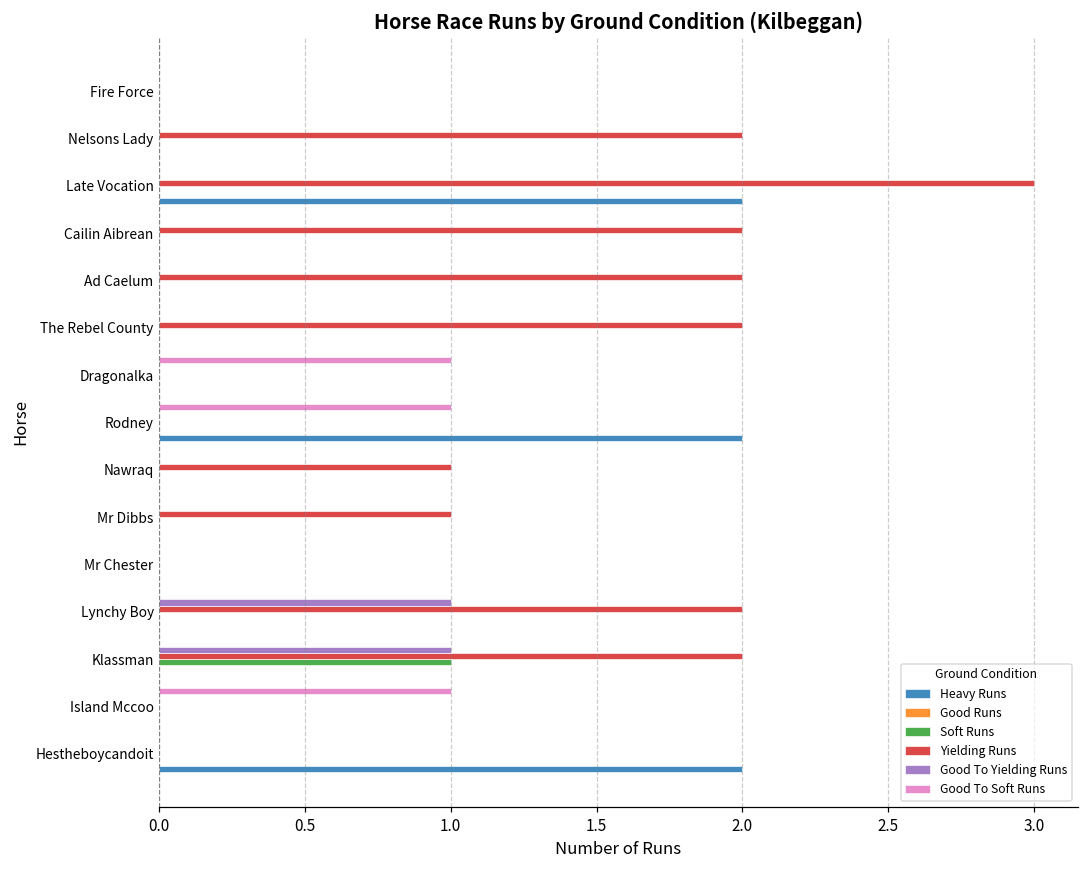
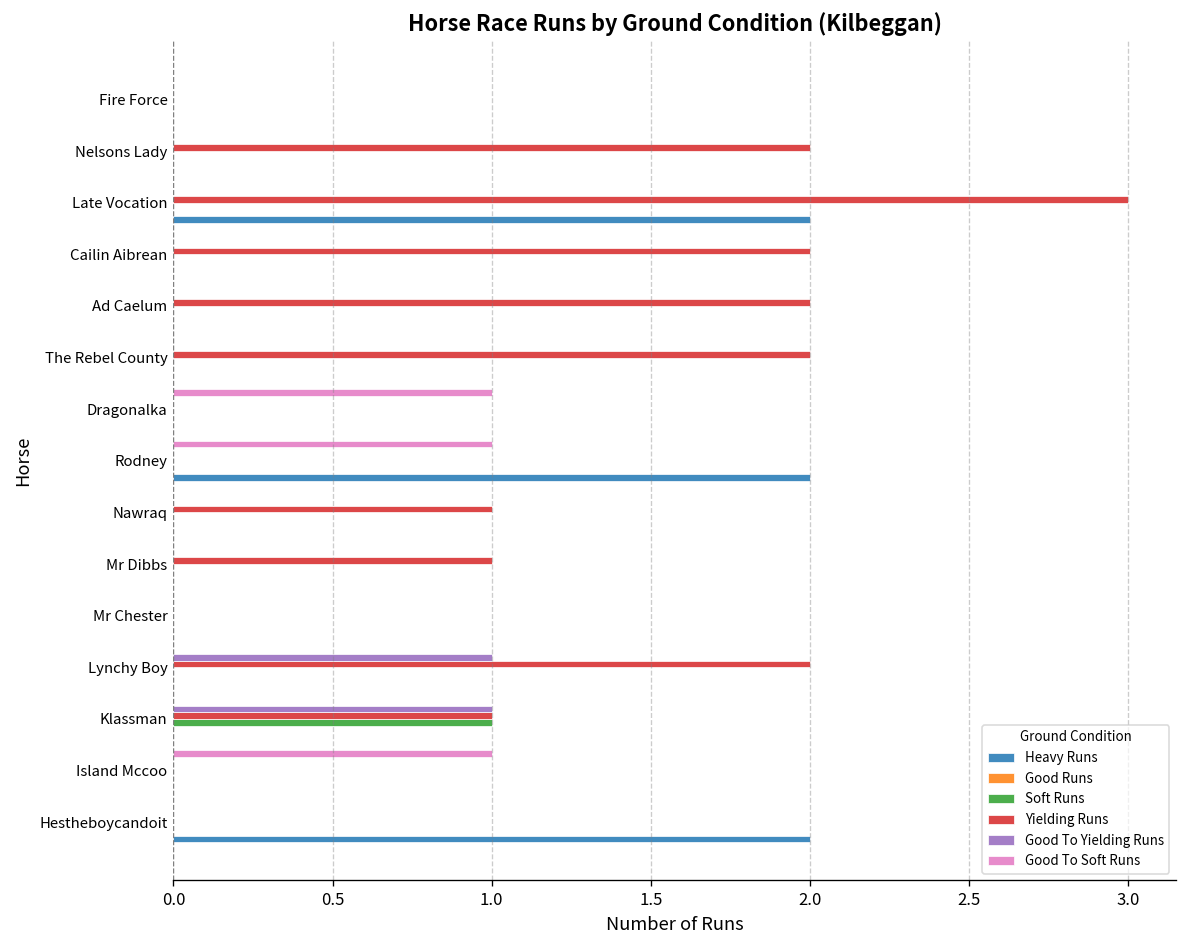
  {
    "Heavy Runs": {
      "Fire Force": 0,
      "Nelsons Lady": 0,
      "Late Vocation": 2,
      "Cailin Aibrean": 0,
      "Ad Caelum": 0,
      "The Rebel County": 0,
      "Dragonalka": 0,
      "Rodney": 2,
      "Nawraq": 0,
      "Mr Dibbs": 0,
      "Mr Chester": 0,
      "Lynchy Boy": 0,
      "Klassman": 0,
      "Island Mccoo": 0,
      "Hestheboycandoit": 2
    },
    "Good Runs": {
      "Fire Force": 0,
      "Nelsons Lady": 0,
      "Late Vocation": 0,
      "Cailin Aibrean": 0,
      "Ad Caelum": 0,
      "The Rebel County": 0,
      "Dragonalka": 0,
      "Rodney": 0,
      "Nawraq": 0,
      "Mr Dibbs": 0,
      "Mr Chester": 0,
      "Lynchy Boy": 0,
      "Klassman": 0,
      "Island Mccoo": 0,
      "Hestheboycandoit": 0
    },
    "Soft Runs": {
      "Fire Force": 0,
      "Nelsons Lady": 0,
      "Late Vocation": 0,
      "Cailin Aibrean": 0,
      "Ad Caelum": 0,
      "The Rebel County": 0,
      "Dragonalka": 0,
      "Rodney": 0,
      "Nawraq": 0,
      "Mr Dibbs": 0,
      "Mr Chester": 0,
      "Lynchy Boy": 0,
      "Klassman": 1,
      "Island Mccoo": 0,
      "Hestheboycandoit": 0
    },
    "Yielding Runs": {
      "Fire Force": 0,
      "Nelsons Lady": 2,
      "Late Vocation": 3,
      "Cailin Aibrean": 2,
      "Ad Caelum": 2,
      "The Rebel County": 2,
      "Dragonalka": 0,
      "Rodney": 0,
      "Nawraq": 1,
      "Mr Dibbs": 1,
      "Mr Chester": 0,
      "Lynchy Boy": 2,
-     "Klassman": 2,
+     "Klassman": 1,
      "Island Mccoo": 0,
      "Hestheboycandoit": 0
    },
    "Good To Yielding Runs": {
      "Fire Force": 0,
      "Nelsons Lady": 0,
      "Late Vocation": 0,
      "Cailin Aibrean": 0,
      "Ad Caelum": 0,
      "The Rebel County": 0,
      "Dragonalka": 0,
      "Rodney": 0,
      "Nawraq": 0,
      "Mr Dibbs": 0,
      "Mr Chester": 0,
      "Lynchy Boy": 1,
      "Klassman": 1,
      "Island Mccoo": 0,
      "Hestheboycandoit": 0
    },
    "Good To Soft Runs": {
      "Fire Force": 0,
      "Nelsons Lady": 0,
      "Late Vocation": 0,
      "Cailin Aibrean": 0,
      "Ad Caelum": 0,
      "The Rebel County": 0,
      "Dragonalka": 1,
      "Rodney": 1,
      "Nawraq": 0,
      "Mr Dibbs": 0,
      "Mr Chester": 0,
      "Lynchy Boy": 0,
      "Klassman": 0,
      "Island Mccoo": 1,
      "Hestheboycandoit": 0
    }
  }
